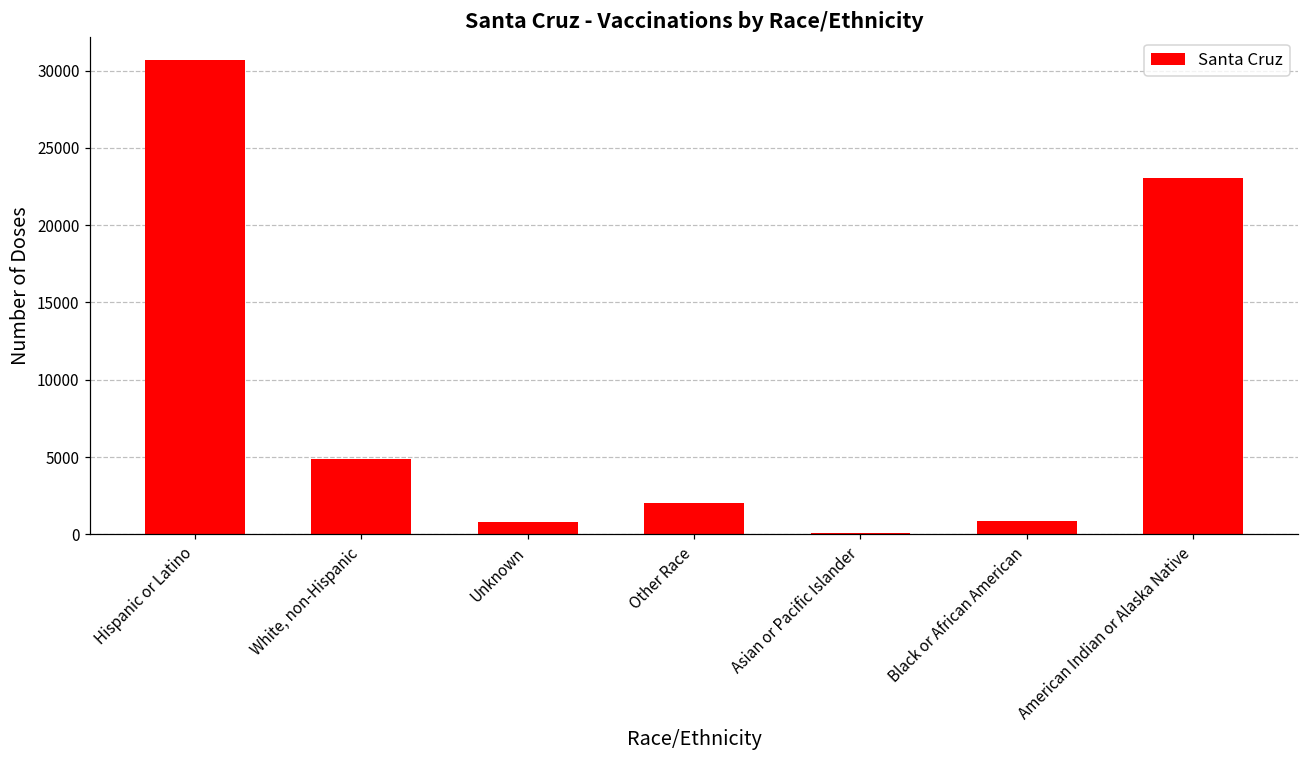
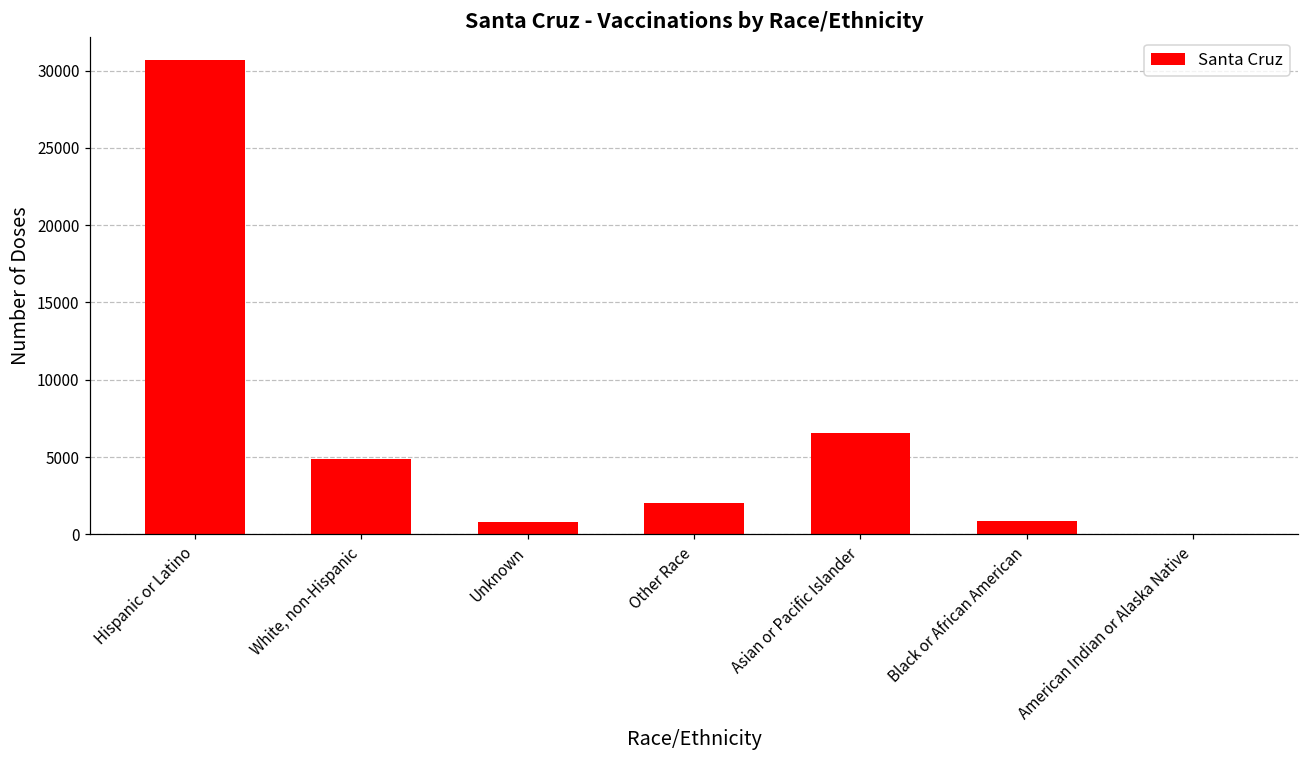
  {
    "Hispanic or Latino": 30700,
    "White, non-Hispanic": 4900,
    "Unknown": 800,
    "Other Race": 2000,
-   "Asian or Pacific Islander": 100,
+   "Asian or Pacific Islander": 6500,
    "Black or African American": 900,
-   "American Indian or Alaska Native": 23000
+   "American Indian or Alaska Native": 0
  }
